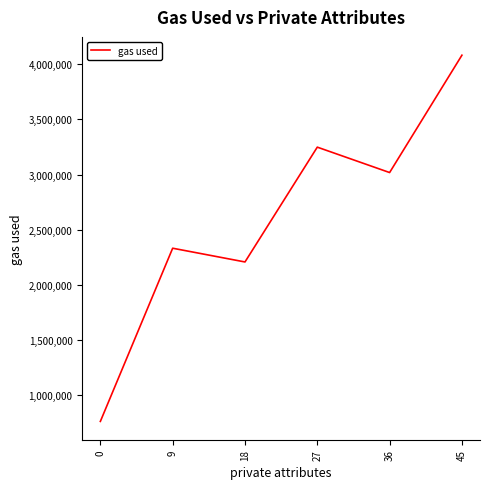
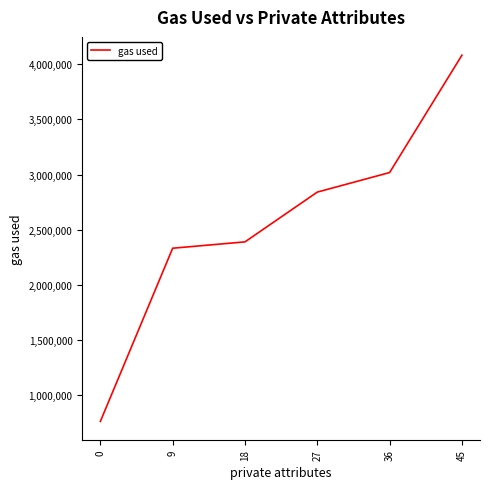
  {
    "0": "760,000",
    "9": "2,330,000",
-   "18": "2,210,000",
-   "27": "3,250,000",
+   "18": "2,390,000",
+   "27": "2,840,000",
    "36": "3,020,000",
    "45": "4,080,000"
  }
